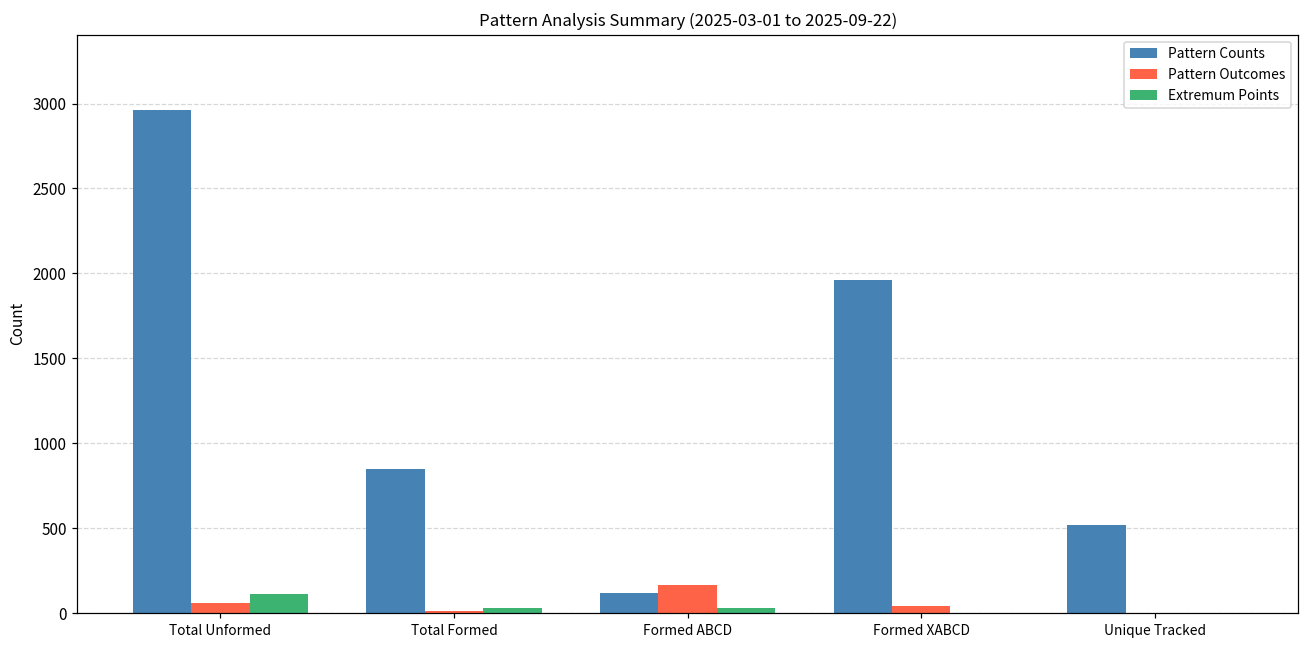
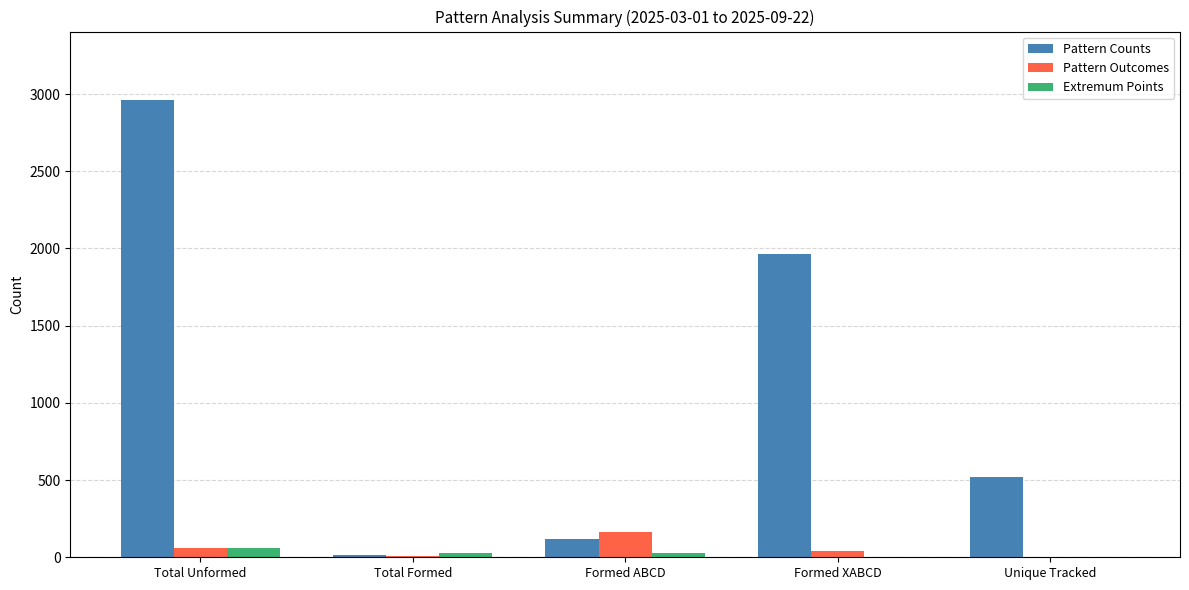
  {
    "Pattern Counts": {
      "Total Unformed": 2960,
-     "Total Formed": 850,
+     "Total Formed": 10,
      "Formed ABCD": 120,
      "Formed XABCD": 1960,
      "Unique Tracked": 520
    },
    "Pattern Outcomes": {
      "Total Unformed": 60,
      "Formed ABCD": 160,
      "Formed XABCD": 40,
      "Unique Tracked": 0
    },
    "Extremum Points": {
-     "Total Unformed": 110,
+     "Total Unformed": 60,
      "Total Formed": 30,
      "Formed ABCD": 30,
      "Formed XABCD": 0,
      "Unique Tracked": 0
    }
  }
